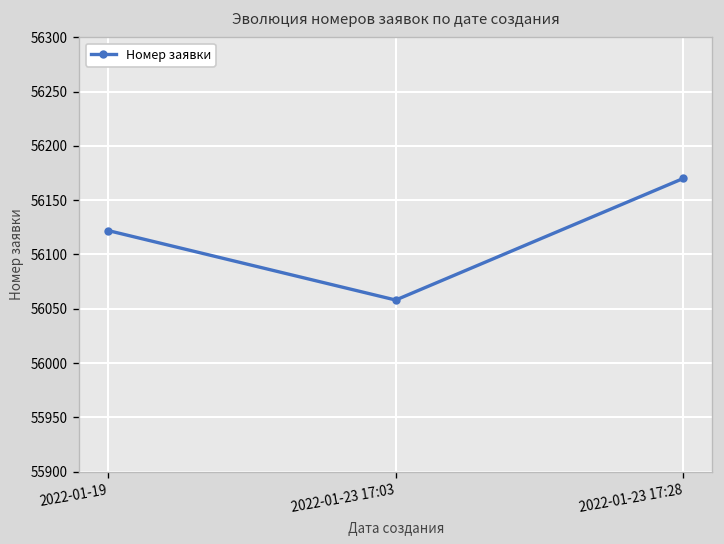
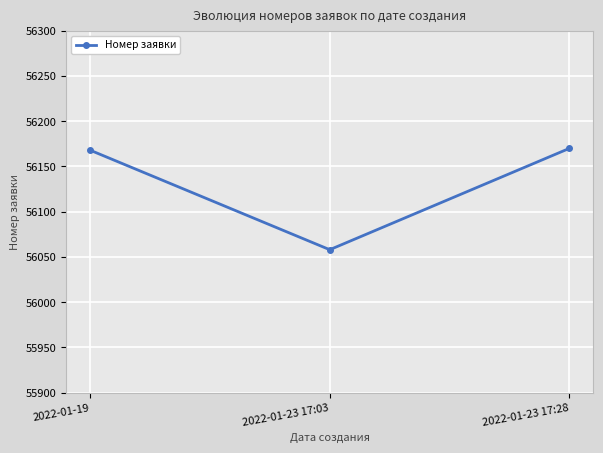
  {
-   "2022-01-19": 56120,
+   "2022-01-19": 56170,
    "2022-01-23 17:03": 56060,
    "2022-01-23 17:28": 56170
  }
